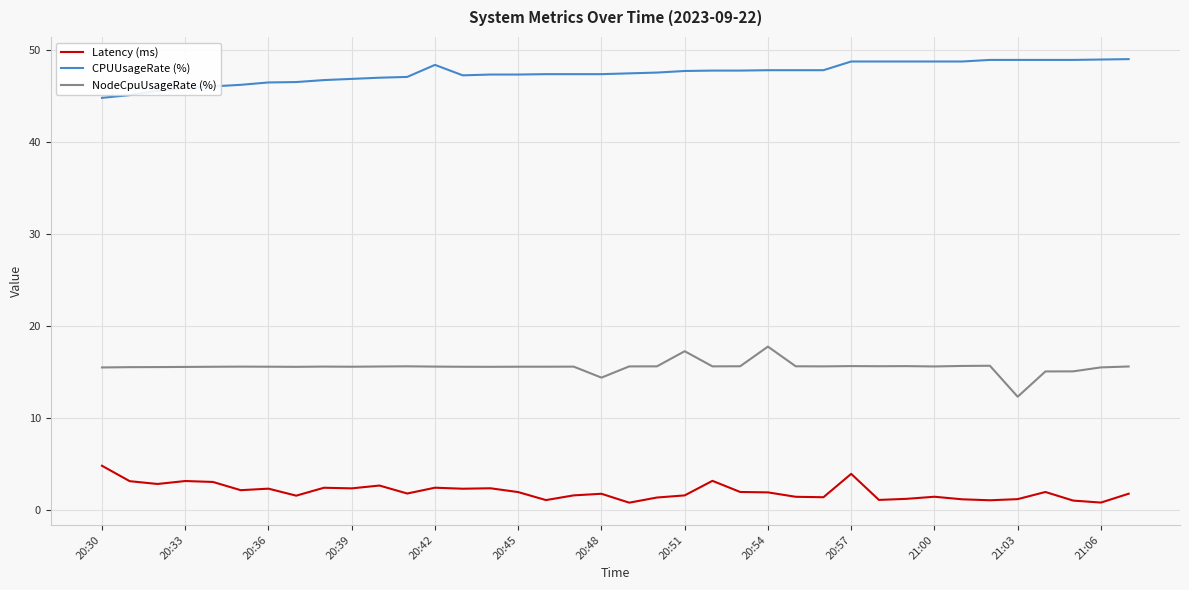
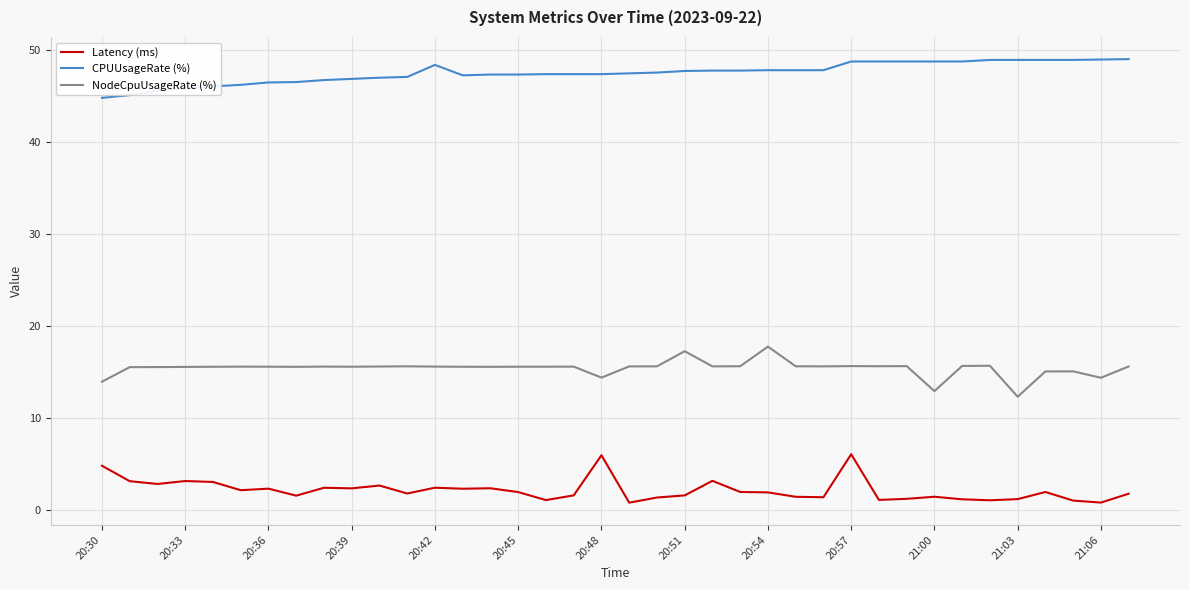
  {
    "Latency (ms)": {
      "20:30": 5,
      "20:33": 3,
      "20:36": 2,
      "20:39": 2,
      "20:42": 2,
      "20:45": 2,
-     "20:48": 2,
+     "20:48": 6,
      "20:51": 2,
      "20:54": 2,
-     "20:57": 4,
+     "20:57": 6,
      "21:00": 1,
      "21:03": 1,
      "21:06": 1
    },
    "CPUUsageRate (%)": {
      "20:30": 45,
      "20:36": 46,
      "20:39": 47,
      "20:42": 48,
      "20:45": 47,
      "20:48": 47,
      "20:51": 48,
      "20:54": 48,
      "20:57": 49,
      "21:00": 49,
      "21:03": 49,
      "21:06": 49
    },
    "NodeCpuUsageRate (%)": {
-     "20:30": 15,
+     "20:30": 14,
      "20:33": 16,
      "20:36": 16,
      "20:39": 16,
      "20:42": 16,
      "20:45": 16,
      "20:48": 14,
      "20:51": 17,
      "20:54": 18,
      "20:57": 16,
-     "21:00": 16,
+     "21:00": 13,
      "21:03": 12,
-     "21:06": 16
+     "21:06": 14
    }
  }
